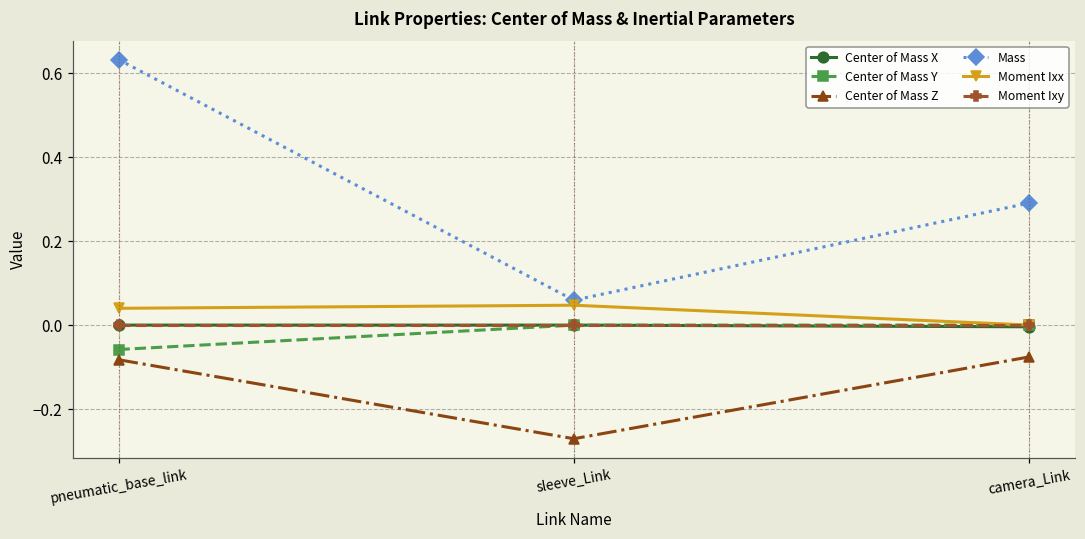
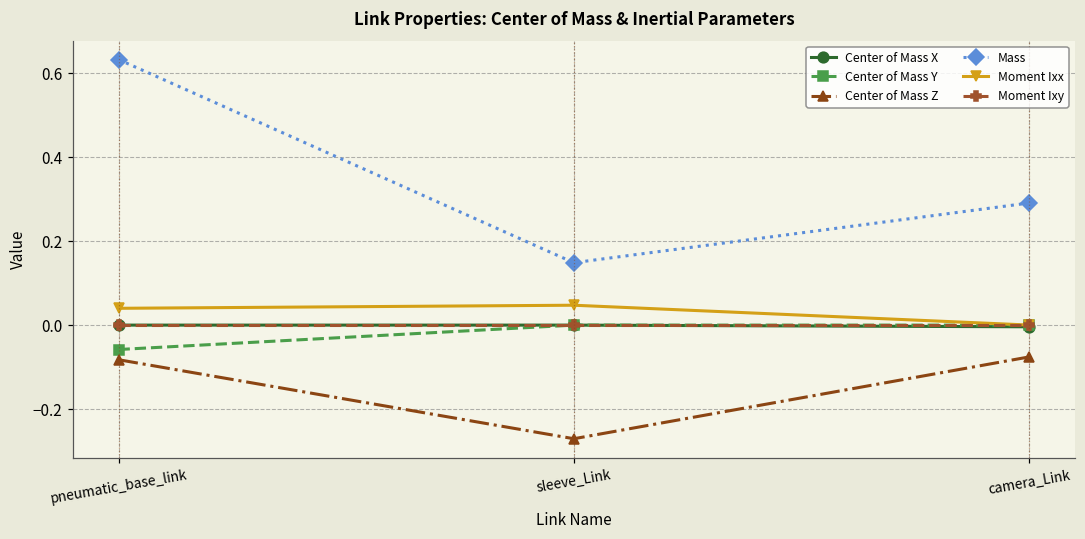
  {
    "Center of Mass Y": {
      "pneumatic_base_link": -0.06
    },
    "Mass": {
      "pneumatic_base_link": 0.63,
-     "sleeve_Link": 0.06,
+     "sleeve_Link": 0.15,
      "camera_Link": 0.29
    },
    "Moment Ixx": {
      "pneumatic_base_link": 0.04,
      "sleeve_Link": 0.05
    }
  }
